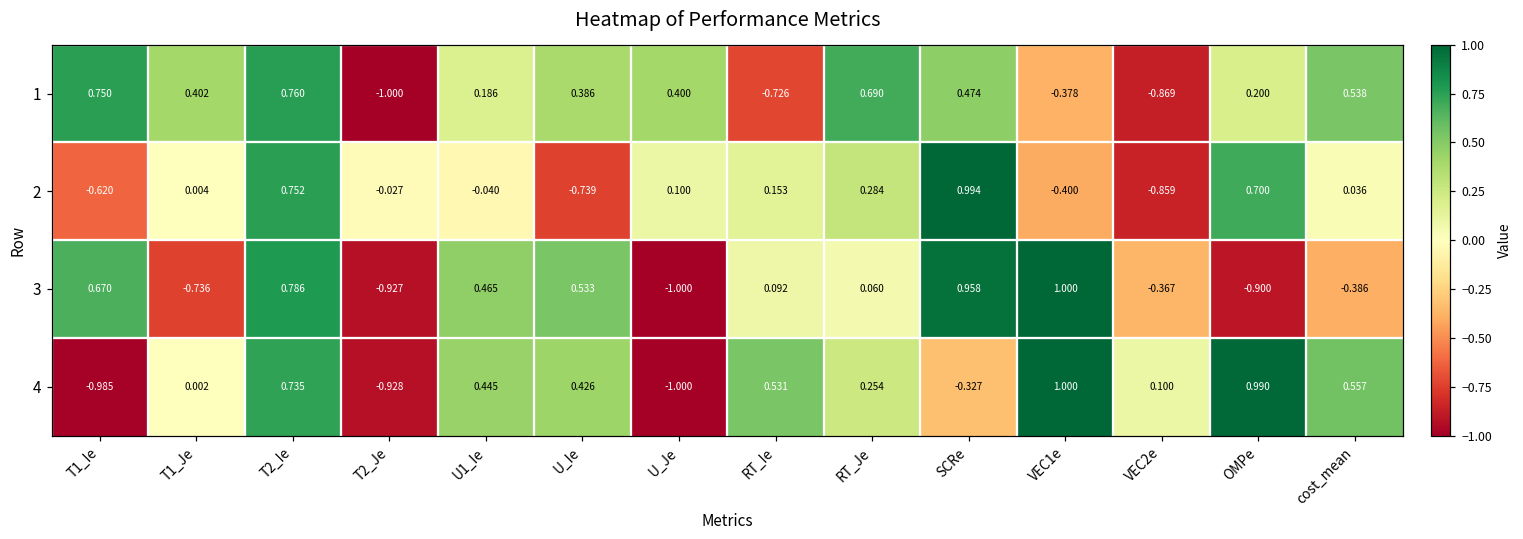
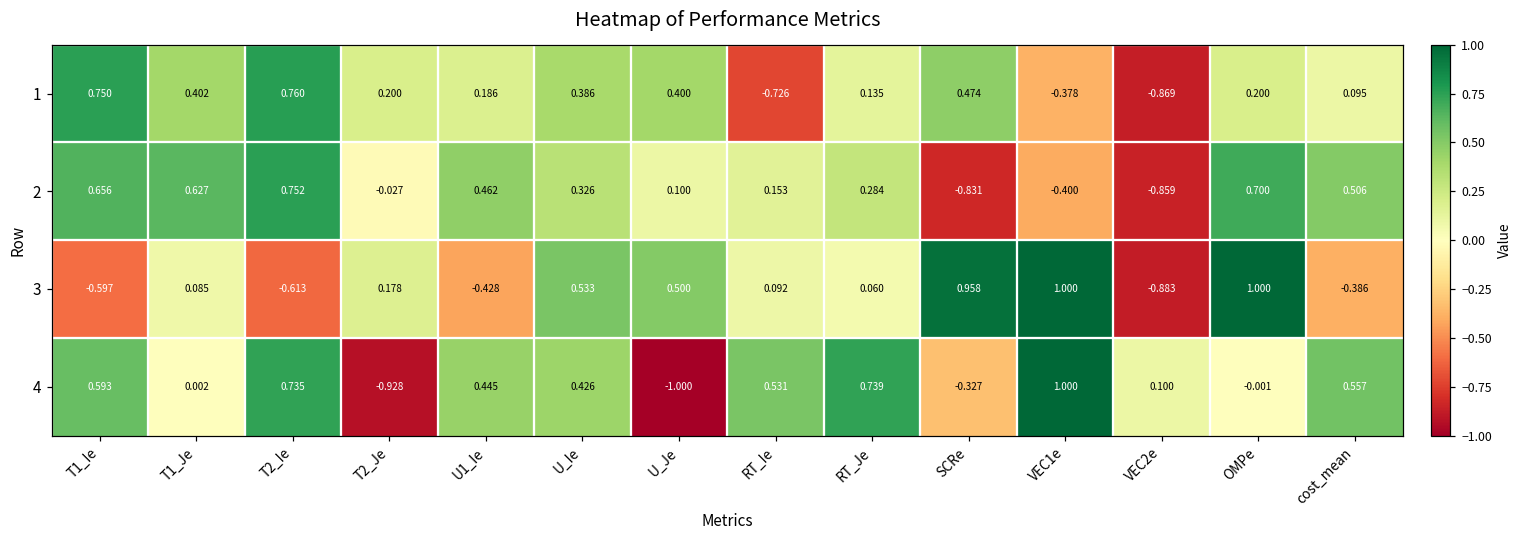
  {
    "1": {
      "T1_Ie": 0.750,
      "T1_Je": 0.402,
      "T2_Ie": 0.760,
-     "T2_Je": -1.000,
+     "T2_Je": 0.200,
      "U1_Ie": 0.186,
      "U_Ie": 0.386,
      "U_Je": 0.400,
      "RT_Ie": -0.726,
-     "RT_Je": 0.690,
+     "RT_Je": 0.135,
      "SCRe": 0.474,
      "VEC1e": -0.378,
      "VEC2e": -0.869,
      "OMPe": 0.200,
-     "cost_mean": 0.538
+     "cost_mean": 0.095
    },
    "2": {
-     "T1_Ie": -0.620,
-     "T1_Je": 0.004,
+     "T1_Ie": 0.656,
+     "T1_Je": 0.627,
      "T2_Ie": 0.752,
      "T2_Je": -0.027,
-     "U1_Ie": -0.040,
-     "U_Ie": -0.739,
+     "U1_Ie": 0.462,
+     "U_Ie": 0.326,
      "U_Je": 0.100,
      "RT_Ie": 0.153,
      "RT_Je": 0.284,
-     "SCRe": 0.994,
+     "SCRe": -0.831,
      "VEC1e": -0.400,
      "VEC2e": -0.859,
      "OMPe": 0.700,
-     "cost_mean": 0.036
+     "cost_mean": 0.506
    },
    "3": {
-     "T1_Ie": 0.670,
-     "T1_Je": -0.736,
-     "T2_Ie": 0.786,
-     "T2_Je": -0.927,
-     "U1_Ie": 0.465,
+     "T1_Ie": -0.597,
+     "T1_Je": 0.085,
+     "T2_Ie": -0.613,
+     "T2_Je": 0.178,
+     "U1_Ie": -0.428,
      "U_Ie": 0.533,
-     "U_Je": -1.000,
+     "U_Je": 0.500,
      "RT_Ie": 0.092,
      "RT_Je": 0.060,
      "SCRe": 0.958,
      "VEC1e": 1.000,
-     "VEC2e": -0.367,
-     "OMPe": -0.900,
+     "VEC2e": -0.883,
+     "OMPe": 1.000,
      "cost_mean": -0.386
    },
    "4": {
-     "T1_Ie": -0.985,
+     "T1_Ie": 0.593,
      "T1_Je": 0.002,
      "T2_Ie": 0.735,
      "T2_Je": -0.928,
      "U1_Ie": 0.445,
      "U_Ie": 0.426,
      "U_Je": -1.000,
      "RT_Ie": 0.531,
-     "RT_Je": 0.254,
+     "RT_Je": 0.739,
      "SCRe": -0.327,
      "VEC1e": 1.000,
      "VEC2e": 0.100,
-     "OMPe": 0.990,
+     "OMPe": -0.001,
      "cost_mean": 0.557
    }
  }
